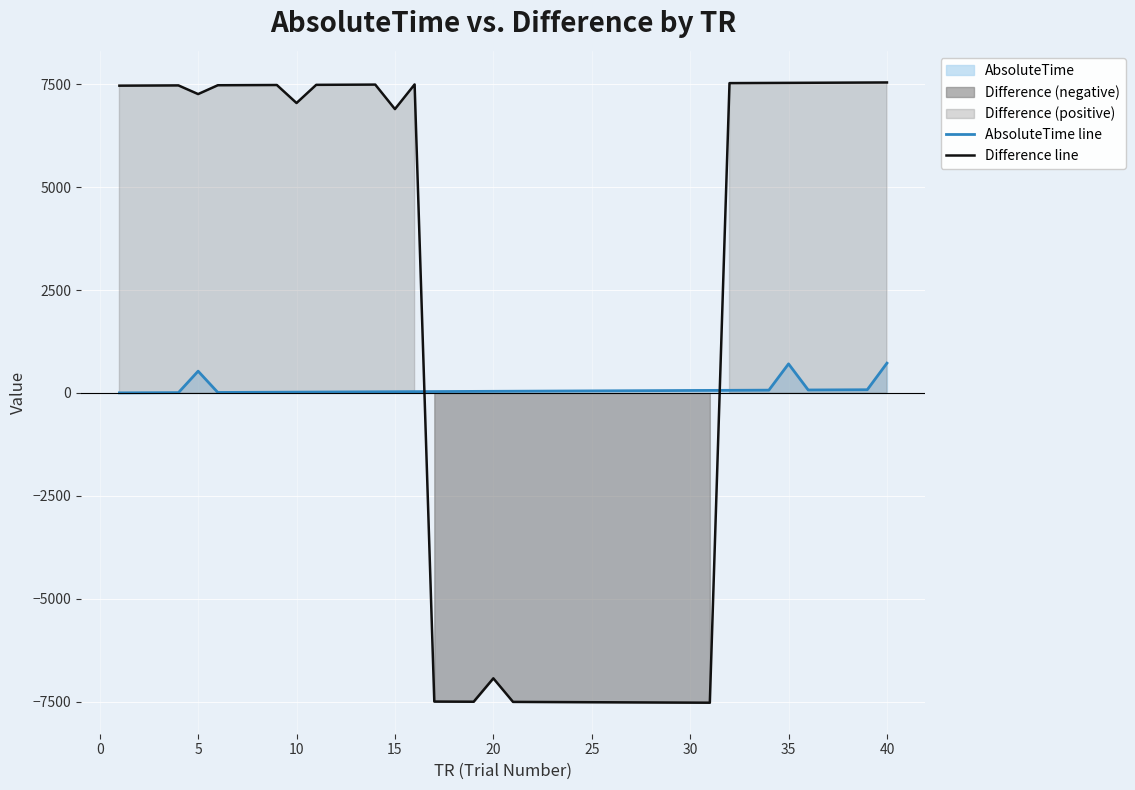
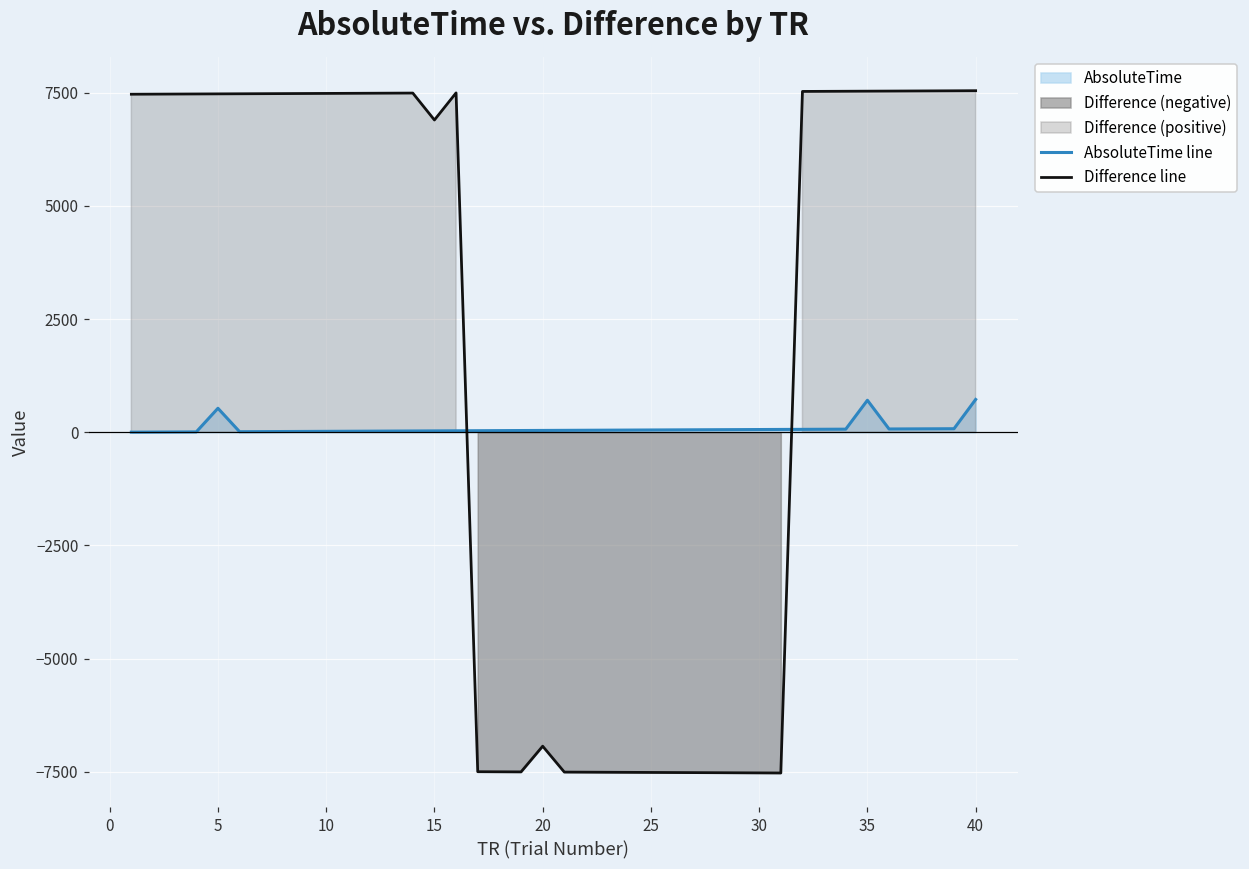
  {
    "AbsoluteTime": {
      "5": 500,
      "10": 0,
      "15": 0,
      "35": 700,
      "40": 700
    },
    "Difference line": {
-     "5": 7300,
-     "10": 7000,
+     "5": 7500,
+     "10": 7500,
      "15": 6900,
      "20": -6900,
      "25": -7500,
      "30": -7500,
      "35": 7500,
      "40": 7500
    }
  }
